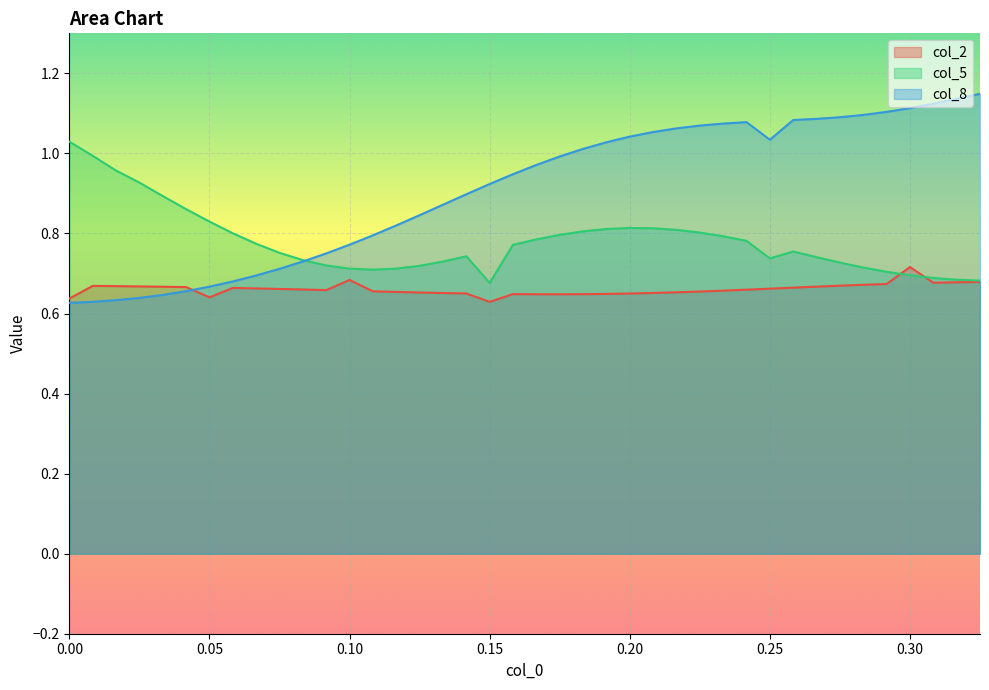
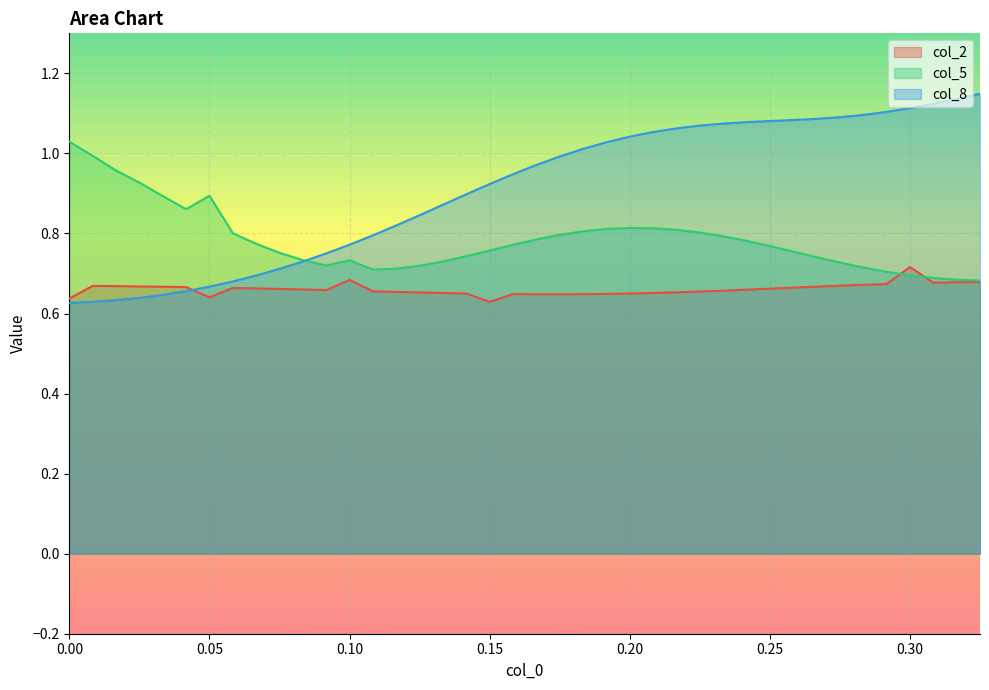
  {
    "col_2": {
      "0.00": 0.64,
      "0.05": 0.64,
      "0.10": 0.68,
      "0.15": 0.63,
      "0.20": 0.65,
      "0.25": 0.66,
      "0.30": 0.72
    },
    "col_5": {
      "0.00": 1.03,
-     "0.05": 0.83,
-     "0.10": 0.71,
-     "0.15": 0.68,
+     "0.05": 0.89,
+     "0.10": 0.73,
+     "0.15": 0.76,
      "0.20": 0.81,
-     "0.25": 0.74,
+     "0.25": 0.77,
      "0.30": 0.70
    },
    "col_8": {
      "0.00": 0.63,
      "0.05": 0.67,
      "0.10": 0.77,
      "0.15": 0.92,
      "0.20": 1.04,
-     "0.25": 1.03,
+     "0.25": 1.08,
      "0.30": 1.11
    }
  }
